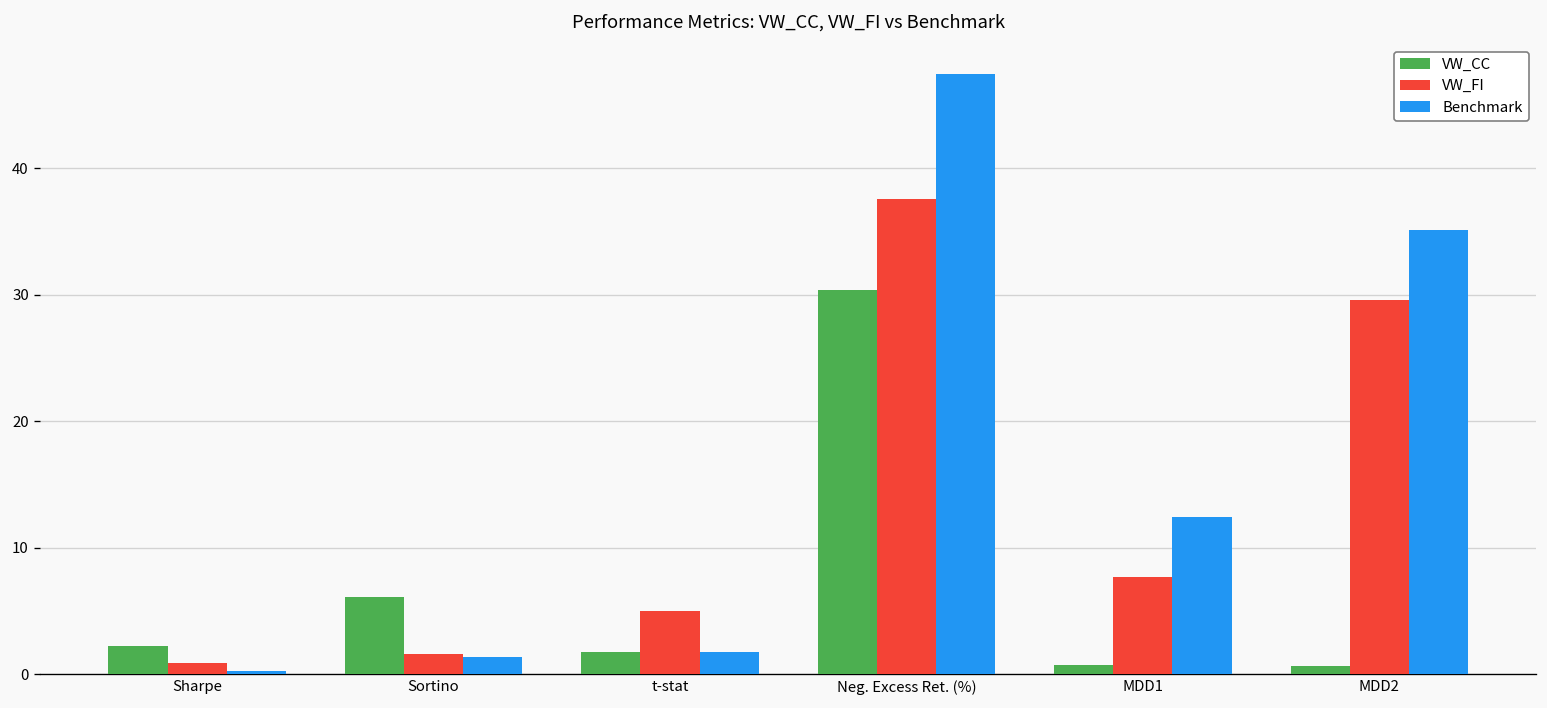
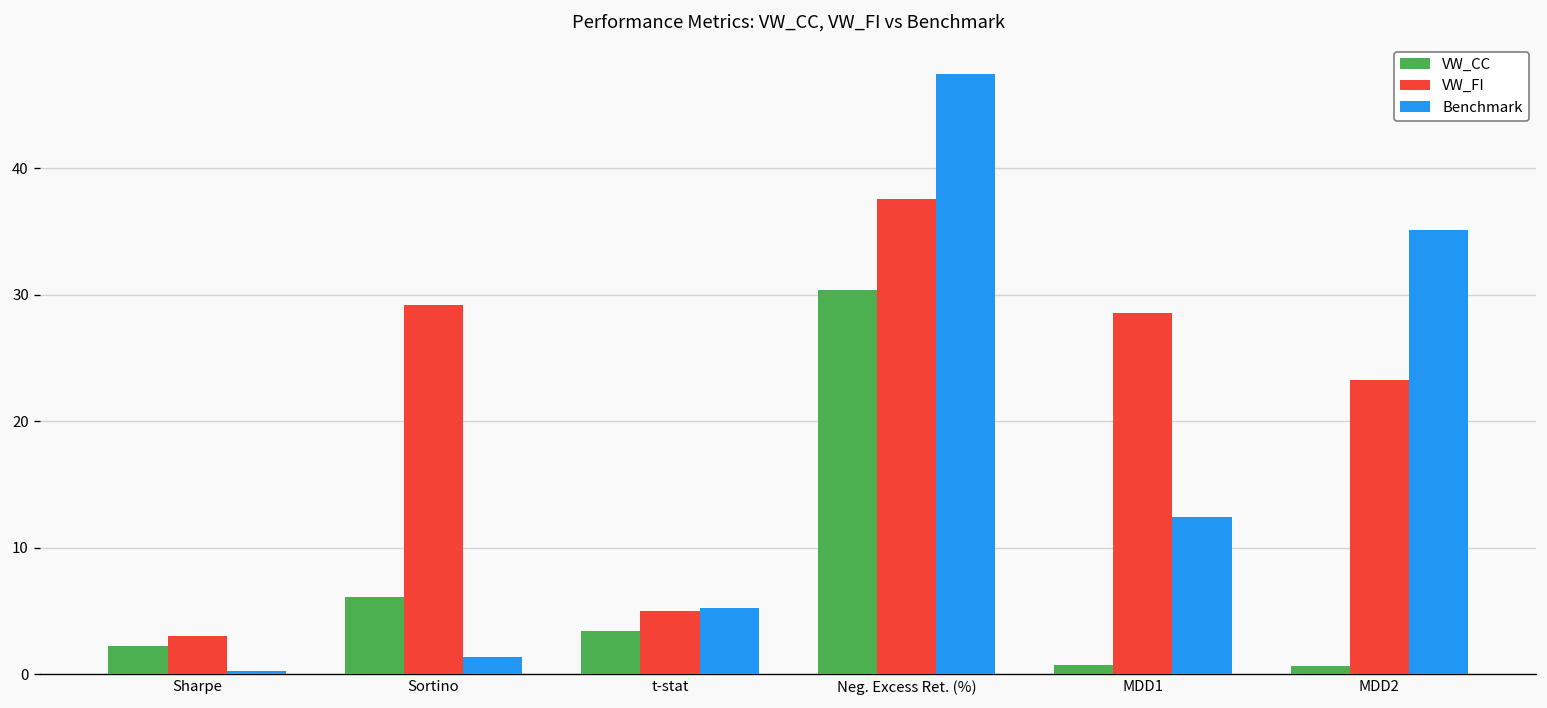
  {
    "VW_CC": {
      "Sharpe": 2.2,
      "Sortino": 6.1,
-     "t-stat": 1.7,
+     "t-stat": 3.5,
      "Neg. Excess Ret. (%)": 30.4,
      "MDD1": 0.7,
      "MDD2": 0.6
    },
    "VW_FI": {
-     "Sharpe": 0.9,
-     "Sortino": 1.6,
+     "Sharpe": 3.0,
+     "Sortino": 29.2,
      "t-stat": 5.0,
      "Neg. Excess Ret. (%)": 37.6,
-     "MDD1": 7.7,
-     "MDD2": 29.6
+     "MDD1": 28.6,
+     "MDD2": 23.3
    },
    "Benchmark": {
      "Sortino": 1.4,
-     "t-stat": 1.8,
+     "t-stat": 5.3,
      "Neg. Excess Ret. (%)": 47.4,
      "MDD1": 12.4,
      "MDD2": 35.1
    }
  }
